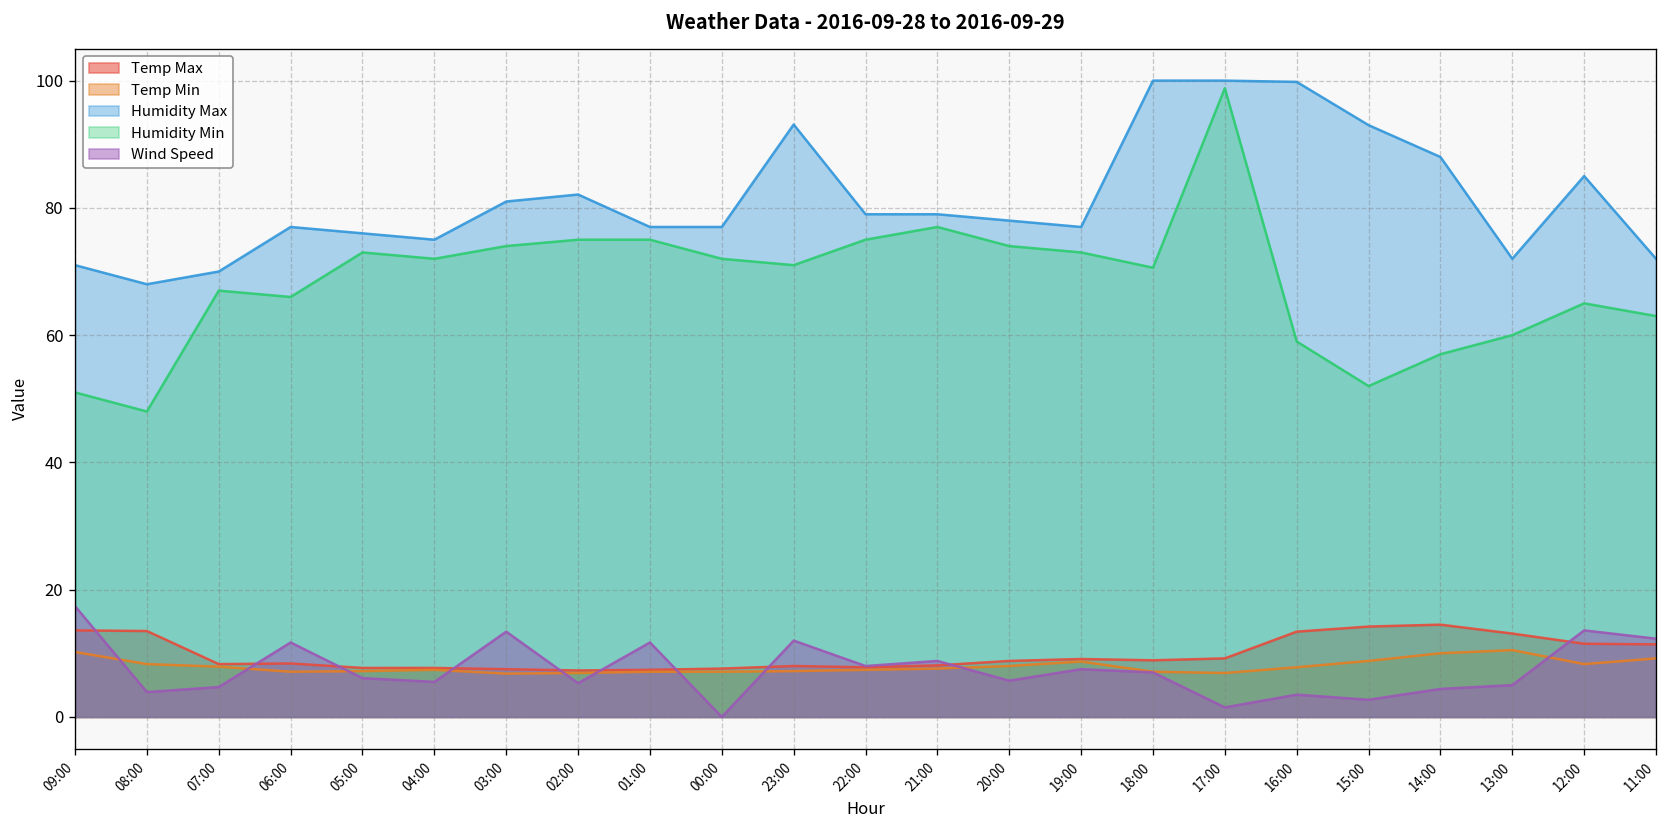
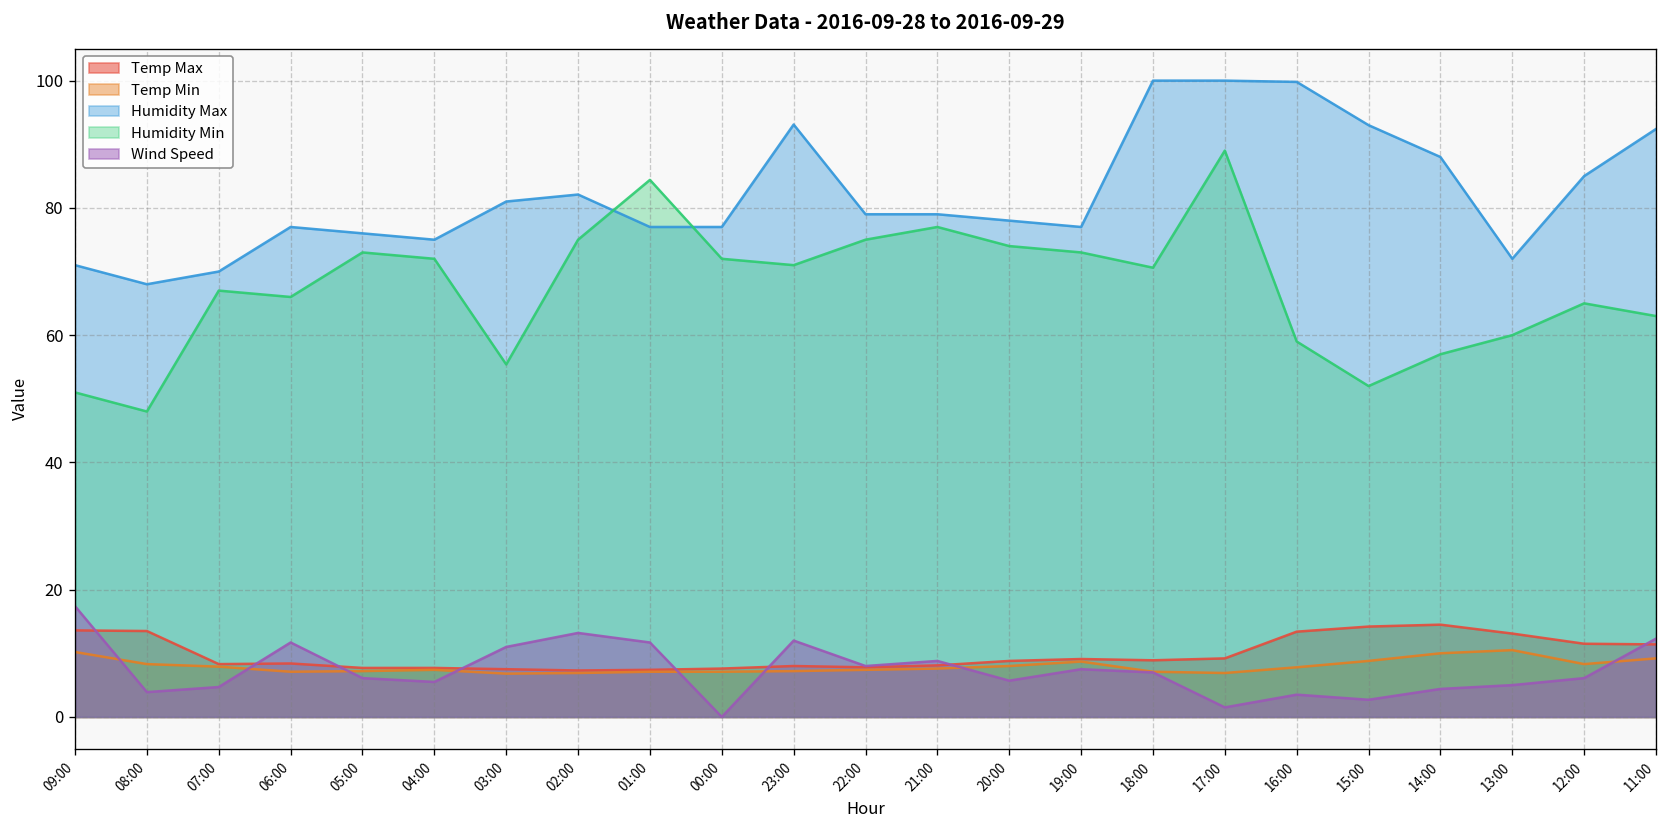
  {
    "Humidity Max": {
      "09:00": 71,
      "08:00": 68,
      "07:00": 70,
      "06:00": 77,
      "05:00": 76,
      "04:00": 75,
      "03:00": 81,
      "02:00": 82,
      "01:00": 77,
      "00:00": 77,
      "23:00": 93,
      "22:00": 79,
      "21:00": 79,
      "20:00": 78,
      "19:00": 77,
      "18:00": 100,
      "17:00": 100,
      "16:00": 100,
      "15:00": 93,
      "14:00": 88,
      "13:00": 72,
      "12:00": 85,
-     "11:00": 72
+     "11:00": 92
    },
    "Humidity Min": {
      "09:00": 51,
      "08:00": 48,
      "07:00": 67,
      "06:00": 66,
      "05:00": 73,
      "04:00": 72,
-     "03:00": 74,
+     "03:00": 55,
      "02:00": 75,
-     "01:00": 75,
+     "01:00": 84,
      "00:00": 72,
      "23:00": 71,
      "22:00": 75,
      "21:00": 77,
      "20:00": 74,
      "19:00": 73,
      "18:00": 71,
-     "17:00": 99,
+     "17:00": 89,
      "16:00": 59,
      "15:00": 52,
      "14:00": 57,
      "13:00": 60,
      "12:00": 65,
      "11:00": 63
    },
    "Wind Speed": {
      "09:00": 17,
      "08:00": 4,
      "07:00": 5,
      "06:00": 12,
      "05:00": 6,
      "04:00": 6,
-     "03:00": 13,
-     "02:00": 5,
+     "03:00": 11,
+     "02:00": 13,
      "01:00": 12,
      "00:00": 0,
      "23:00": 12,
      "21:00": 9,
      "20:00": 6,
      "19:00": 8,
      "17:00": 2,
      "16:00": 4,
      "15:00": 3,
      "14:00": 4,
      "13:00": 5,
-     "12:00": 14,
+     "12:00": 6,
      "11:00": 12
    }
  }
